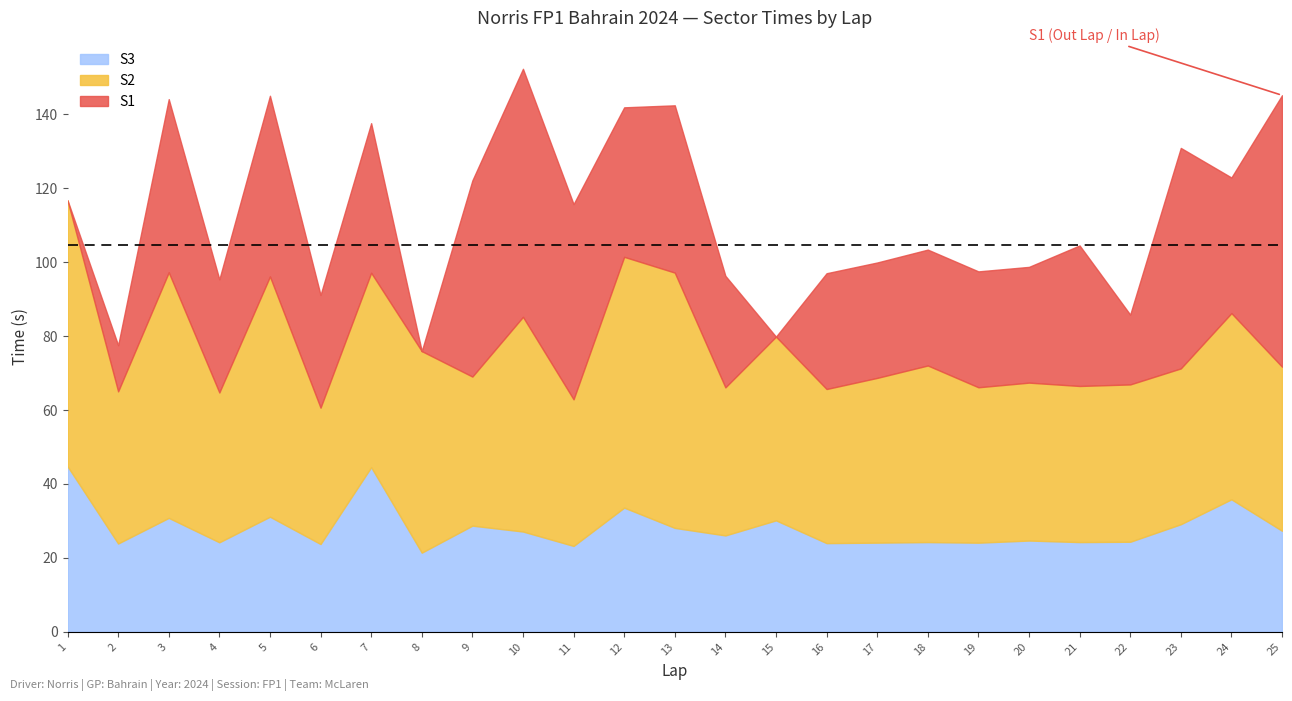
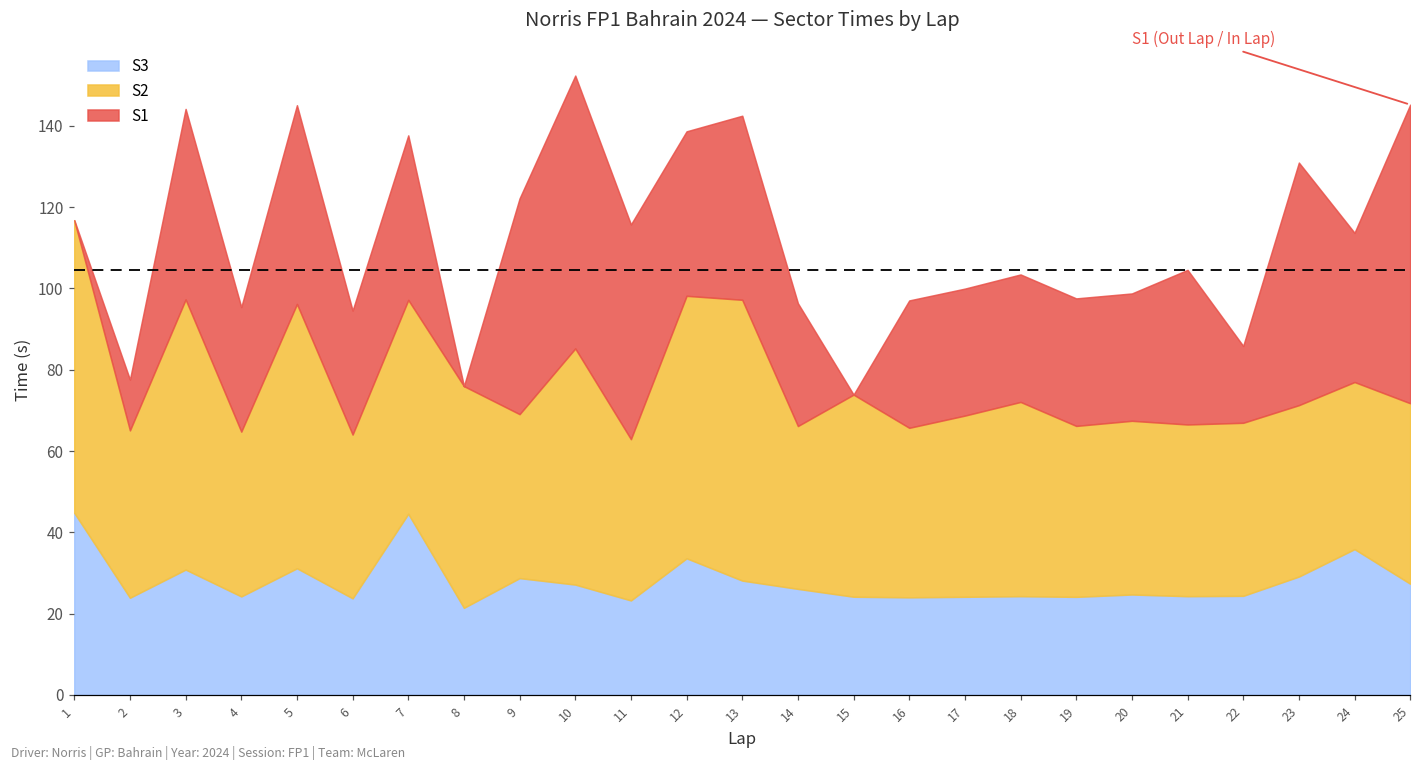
  {
    "S3": {
      "1": 45,
      "2": 24,
      "3": 31,
      "4": 24,
      "5": 31,
      "6": 24,
      "7": 45,
      "8": 21,
      "9": 29,
      "10": 27,
      "11": 23,
      "12": 34,
      "13": 28,
      "14": 26,
-     "15": 30,
+     "15": 24,
      "16": 24,
      "17": 24,
      "18": 24,
      "19": 24,
      "20": 25,
      "21": 24,
      "22": 24,
      "23": 29,
      "24": 36,
      "25": 27
    },
    "S2": {
      "2": 41,
      "3": 66,
      "4": 41,
      "5": 65,
-     "6": 37,
+     "6": 40,
      "7": 53,
      "9": 40,
      "10": 58,
      "11": 40,
-     "12": 68,
+     "12": 65,
      "13": 69,
      "14": 40,
      "16": 42,
      "17": 45,
      "18": 48,
      "19": 42,
      "20": 43,
      "21": 42,
      "22": 43,
      "23": 42,
-     "24": 50,
+     "24": 41,
      "25": 44
    },
    "S1": {
      "2": 12,
      "3": 47,
      "4": 31,
      "5": 49,
      "6": 30,
      "7": 40,
      "9": 53,
      "10": 67,
      "11": 53,
      "12": 40,
      "13": 45,
      "14": 30,
      "16": 31,
      "17": 31,
      "18": 31,
      "19": 31,
      "20": 31,
      "21": 38,
      "22": 19,
      "23": 60,
      "24": 37,
      "25": 73
    }
  }
